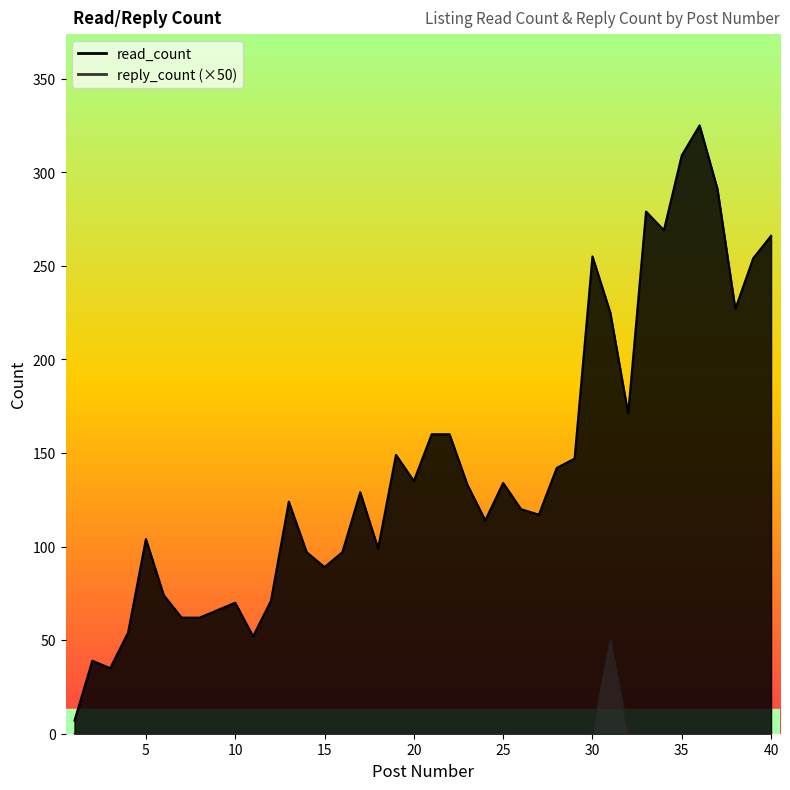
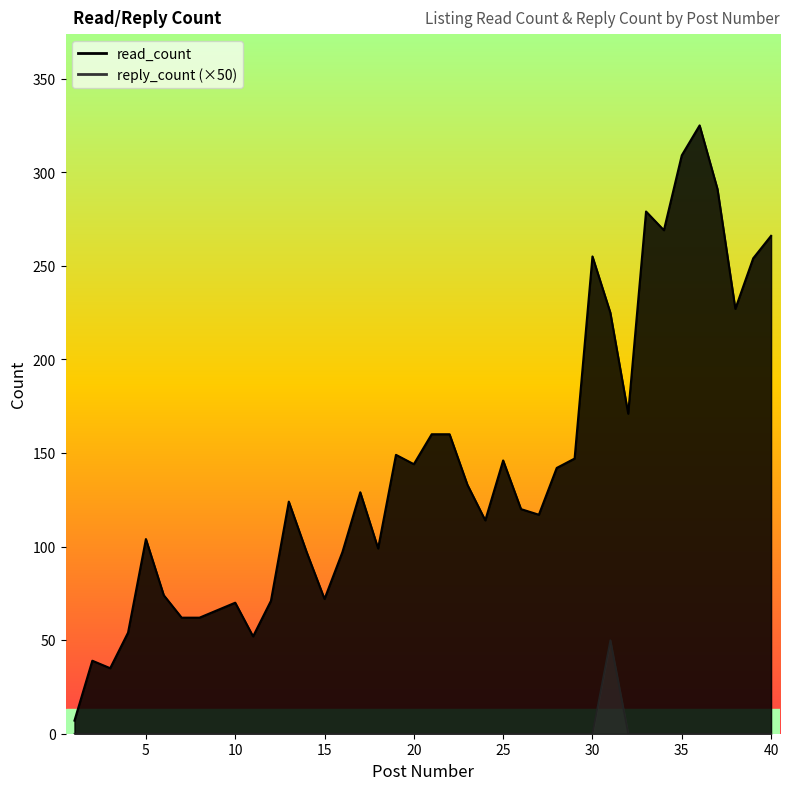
  {
    "read_count": {
      "5": 104,
      "10": 70,
-     "15": 89,
-     "20": 135,
-     "25": 134,
+     "15": 72,
+     "20": 144,
+     "25": 146,
      "30": 255,
      "35": 309,
      "40": 266
    }
  }
